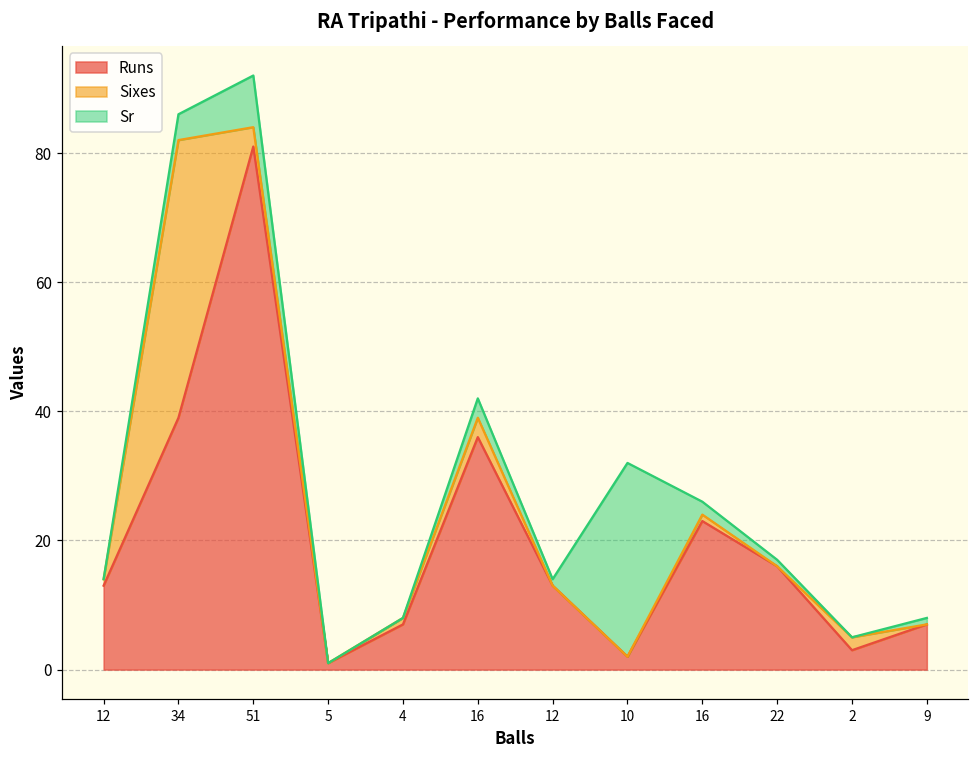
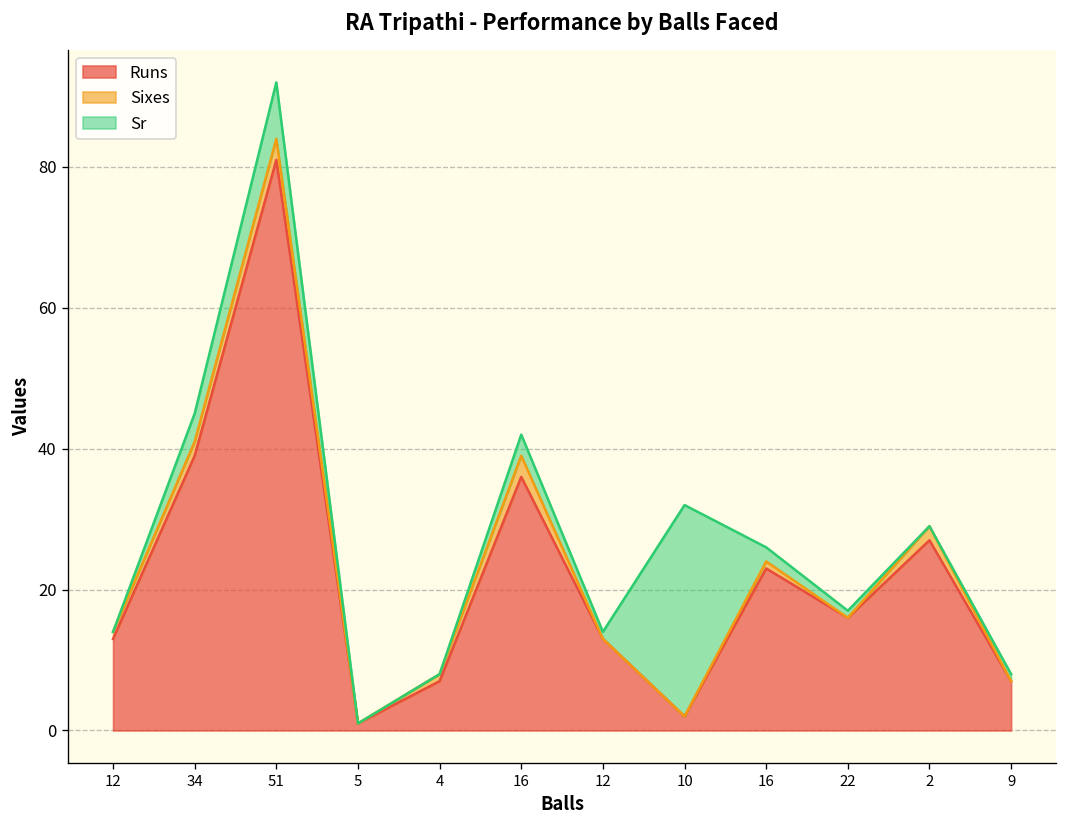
  {
    "Runs": {
      "34": 39,
      "51": 81,
      "4": 7,
-     "2": 3
+     "2": 27
    },
    "Sixes": {
-     "34": 43,
+     "34": 2,
      "51": 3
    },
    "Sr": {
      "34": 4,
      "51": 8,
      "10": 30,
      "22": 1,
      "9": 1
    }
  }
